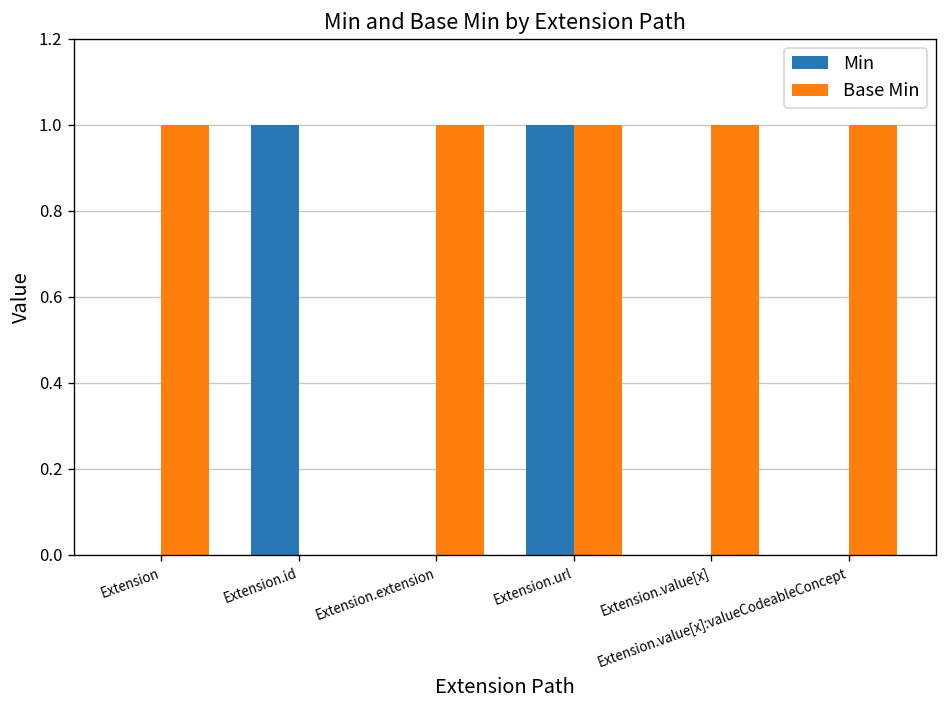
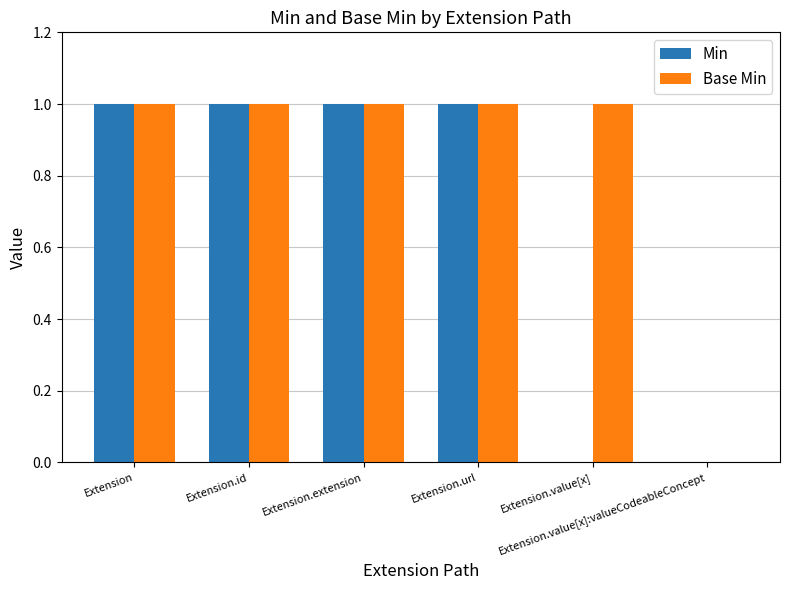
  {
    "Min": {
-     "Extension": 0,
+     "Extension": 1,
      "Extension.id": 1,
-     "Extension.extension": 0,
+     "Extension.extension": 1,
      "Extension.url": 1,
      "Extension.value[x]": 0,
      "Extension.value[x]:valueCodeableConcept": 0
    },
    "Base Min": {
      "Extension": 1,
-     "Extension.id": 0,
+     "Extension.id": 1,
      "Extension.extension": 1,
      "Extension.url": 1,
      "Extension.value[x]": 1,
-     "Extension.value[x]:valueCodeableConcept": 1
+     "Extension.value[x]:valueCodeableConcept": 0
    }
  }
